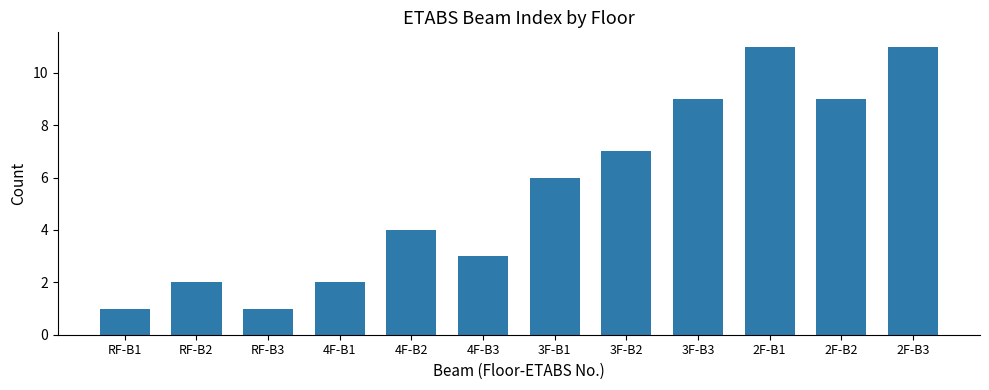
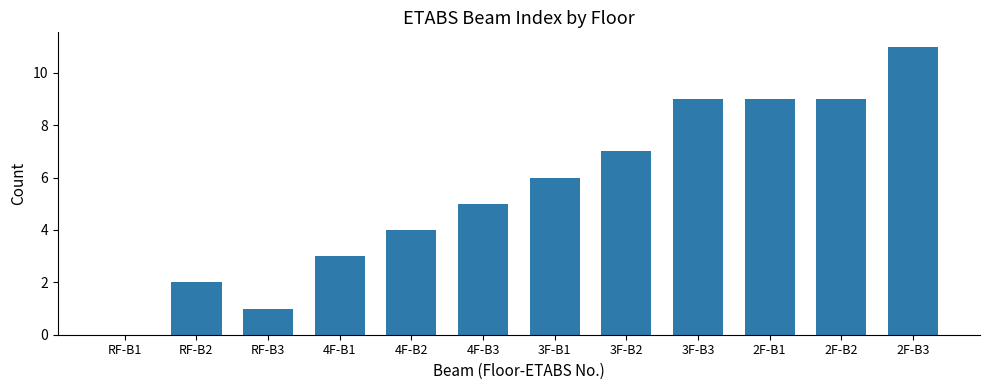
  {
-   "RF-B1": 1,
+   "RF-B1": 0,
    "RF-B2": 2,
    "RF-B3": 1,
-   "4F-B1": 2,
+   "4F-B1": 3,
    "4F-B2": 4,
-   "4F-B3": 3,
+   "4F-B3": 5,
    "3F-B1": 6,
    "3F-B2": 7,
    "3F-B3": 9,
-   "2F-B1": 11,
+   "2F-B1": 9,
    "2F-B2": 9,
    "2F-B3": 11
  }
